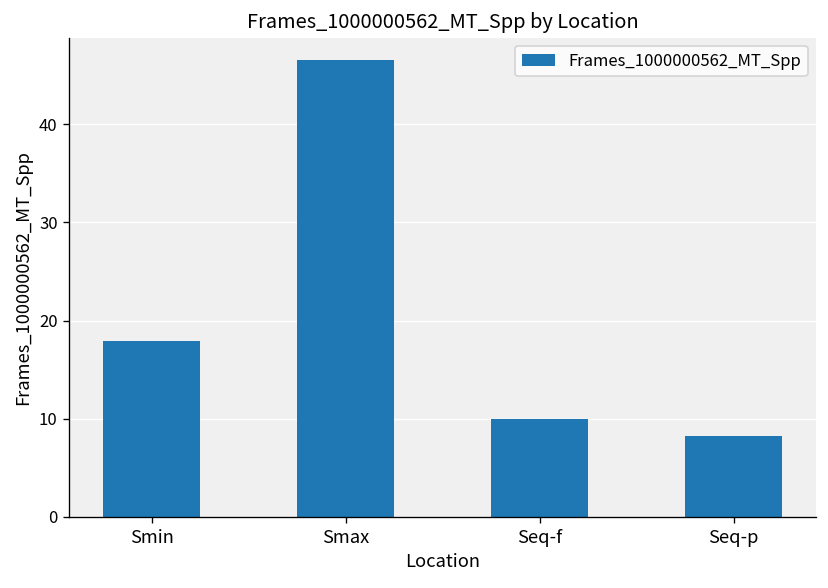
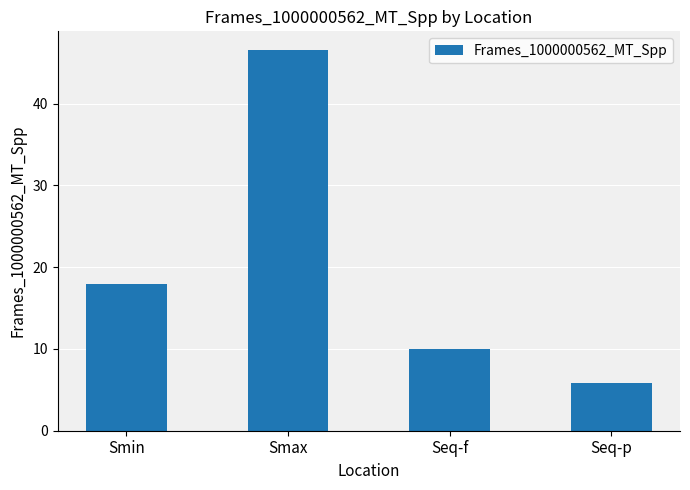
  {
    "Smin": 18,
    "Smax": 47,
    "Seq-f": 10,
-   "Seq-p": 8
+   "Seq-p": 6
  }
